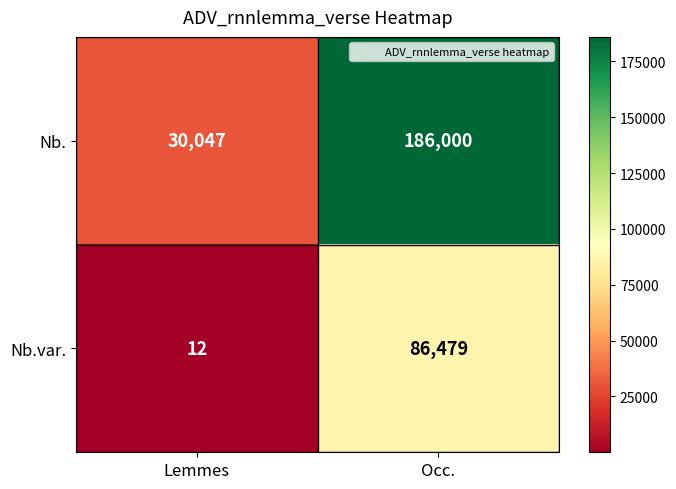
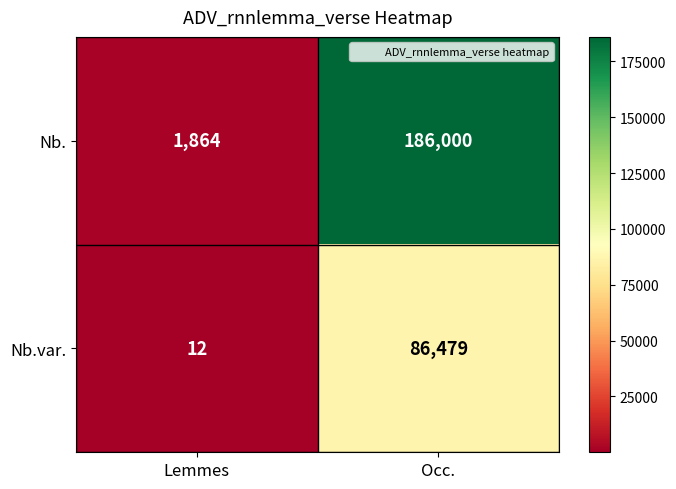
  {
    "Nb.": {
-     "Lemmes": "30,047",
+     "Lemmes": "1,864",
      "Occ.": "186,000"
    },
    "Nb.var.": {
      "Lemmes": "12",
      "Occ.": "86,479"
    }
  }
